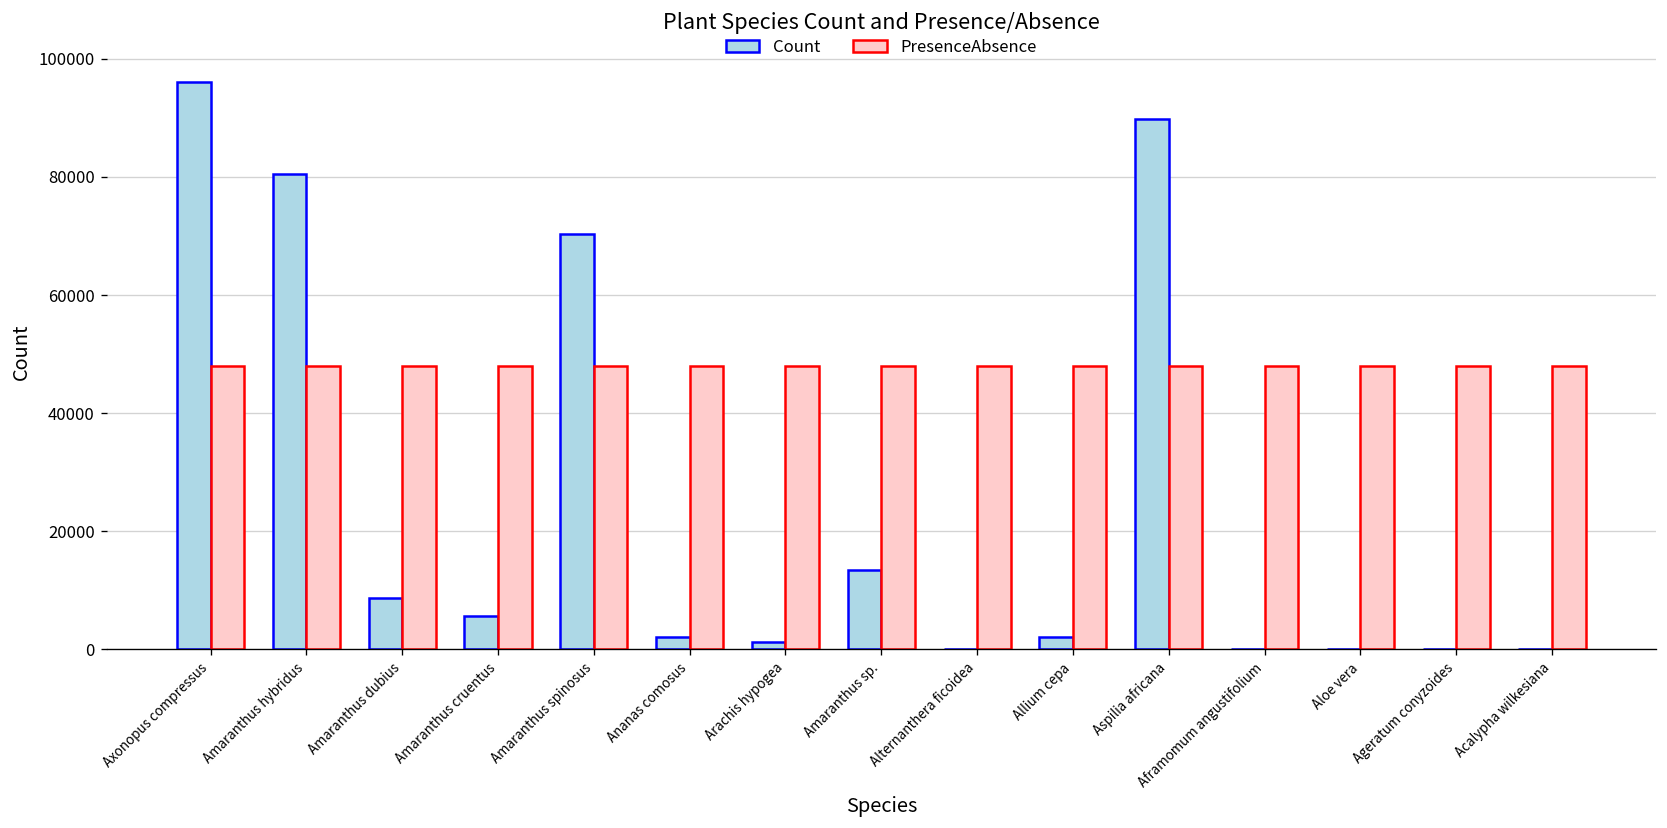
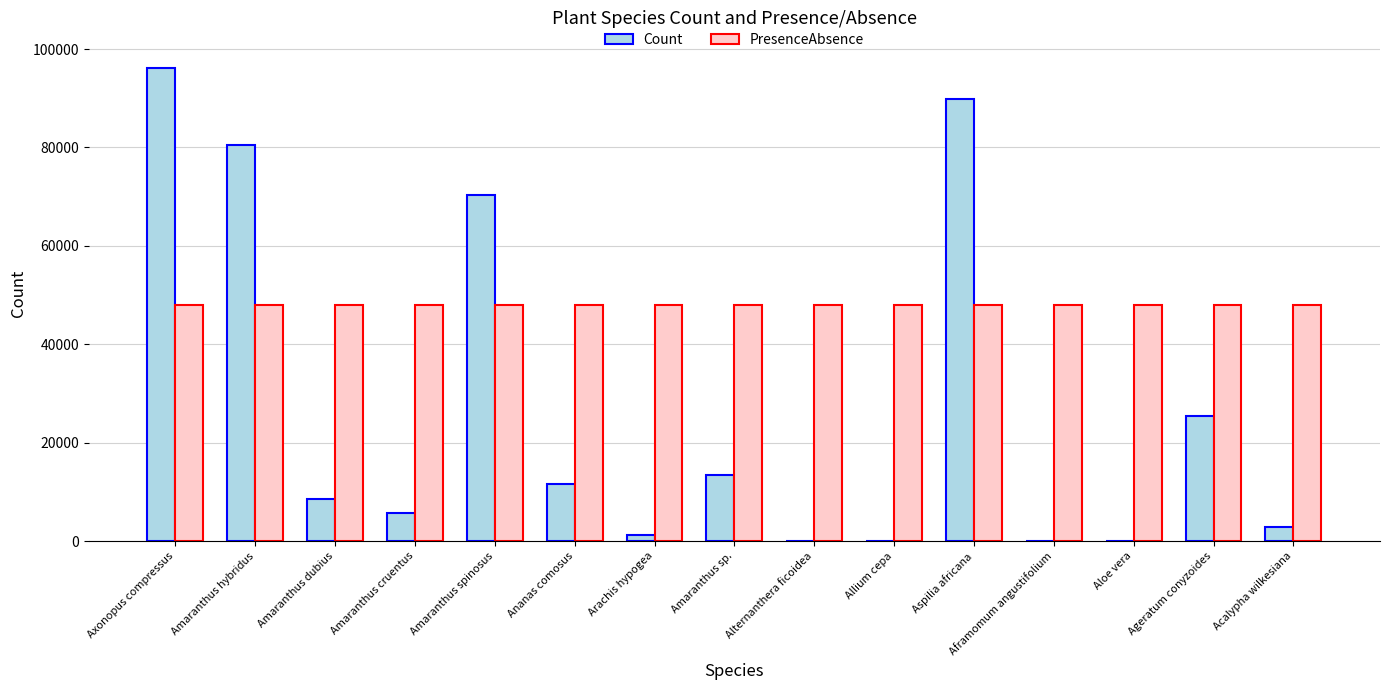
  {
    "Count": {
      "Axonopus compressus": 96000,
      "Amaranthus hybridus": 81000,
      "Amaranthus dubius": 9000,
      "Amaranthus cruentus": 6000,
      "Amaranthus spinosus": 70000,
-     "Ananas comosus": 2000,
+     "Ananas comosus": 12000,
      "Arachis hypogea": 1000,
      "Amaranthus sp.": 13000,
-     "Allium cepa": 2000,
+     "Allium cepa": 0,
      "Aspilia africana": 90000,
-     "Ageratum conyzoides": 0,
-     "Acalypha wilkesiana": 0
+     "Ageratum conyzoides": 25000,
+     "Acalypha wilkesiana": 3000
    }
  }
